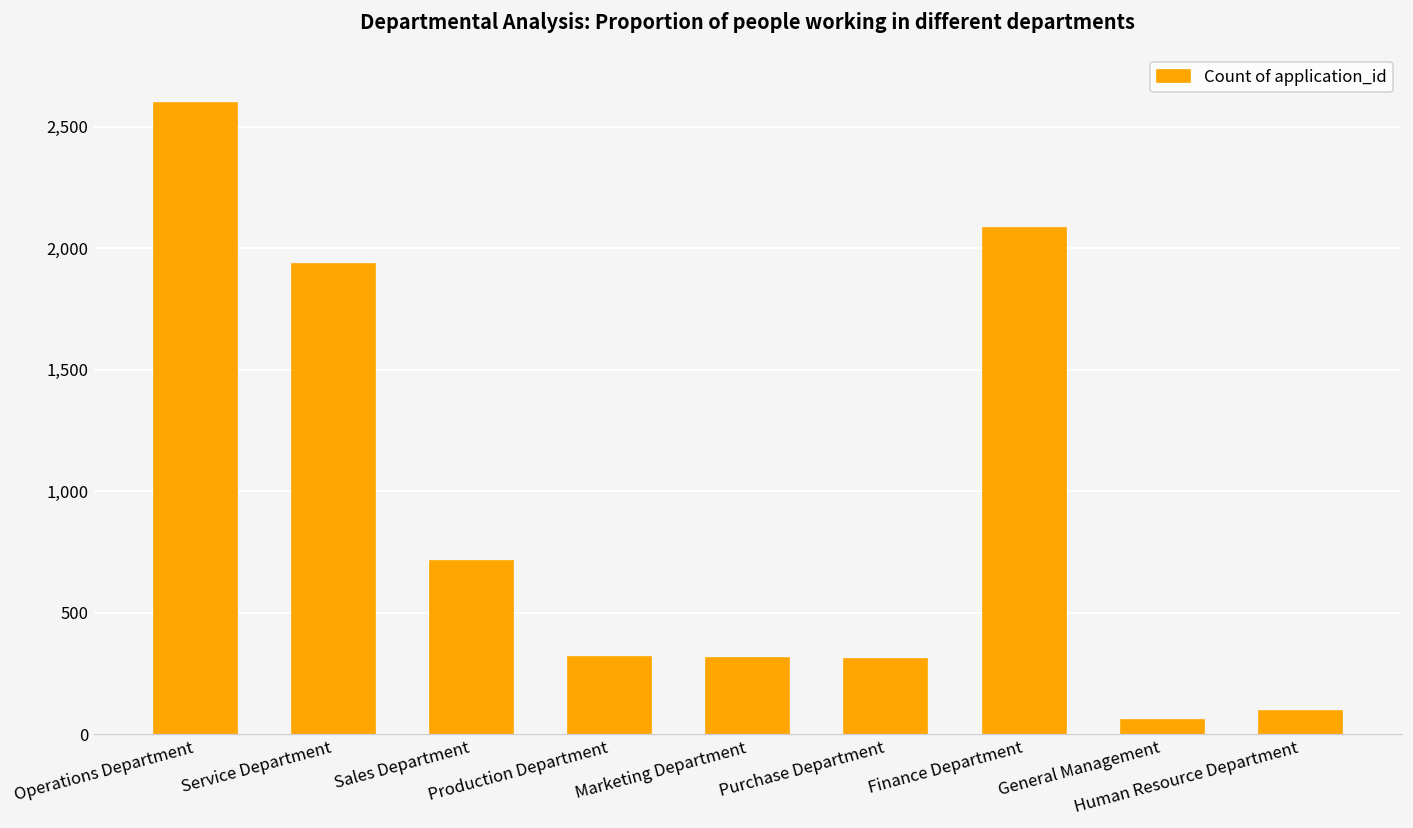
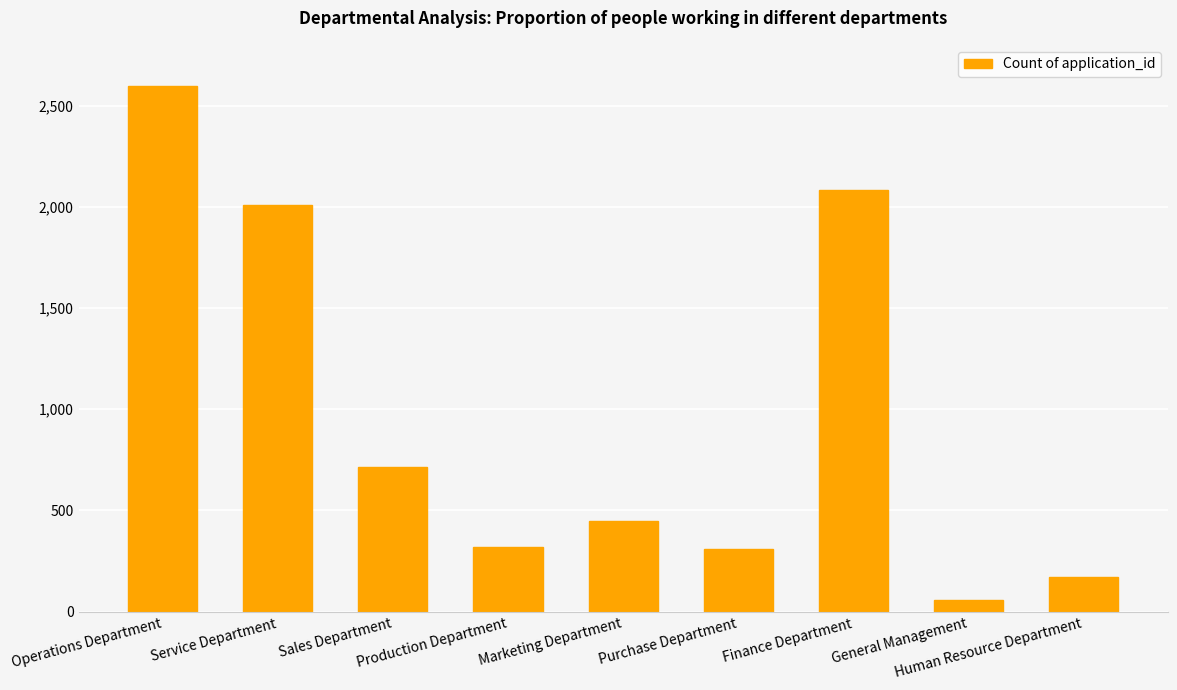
  {
    "Operations Department": "2,600",
-   "Service Department": "1,940",
+   "Service Department": "2,010",
    "Sales Department": "710",
    "Production Department": "320",
-   "Marketing Department": "310",
+   "Marketing Department": "450",
    "Purchase Department": "310",
    "Finance Department": "2,090",
    "General Management": "60",
-   "Human Resource Department": "90"
+   "Human Resource Department": "170"
  }
